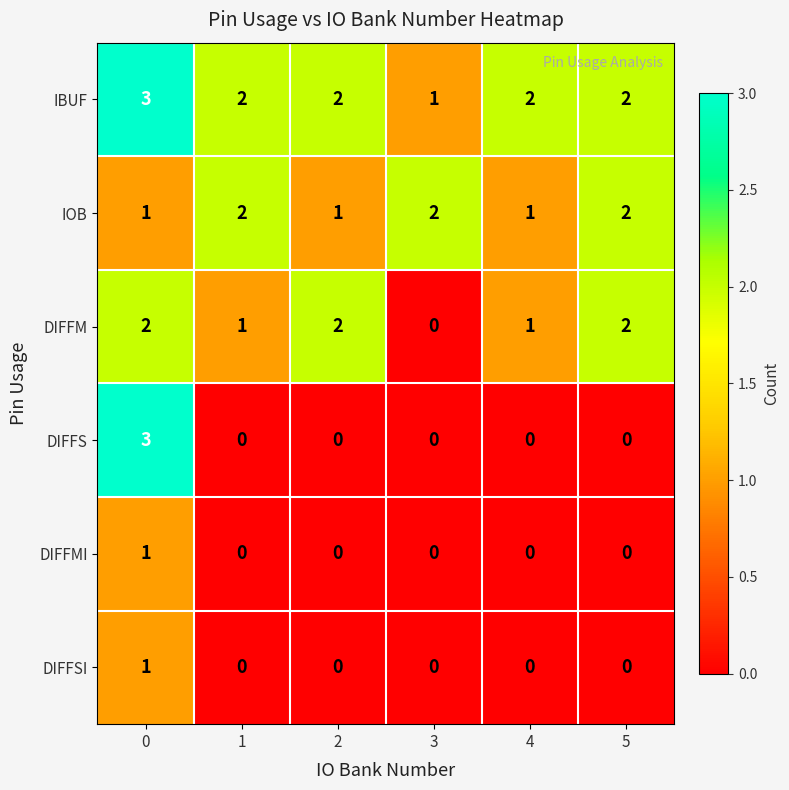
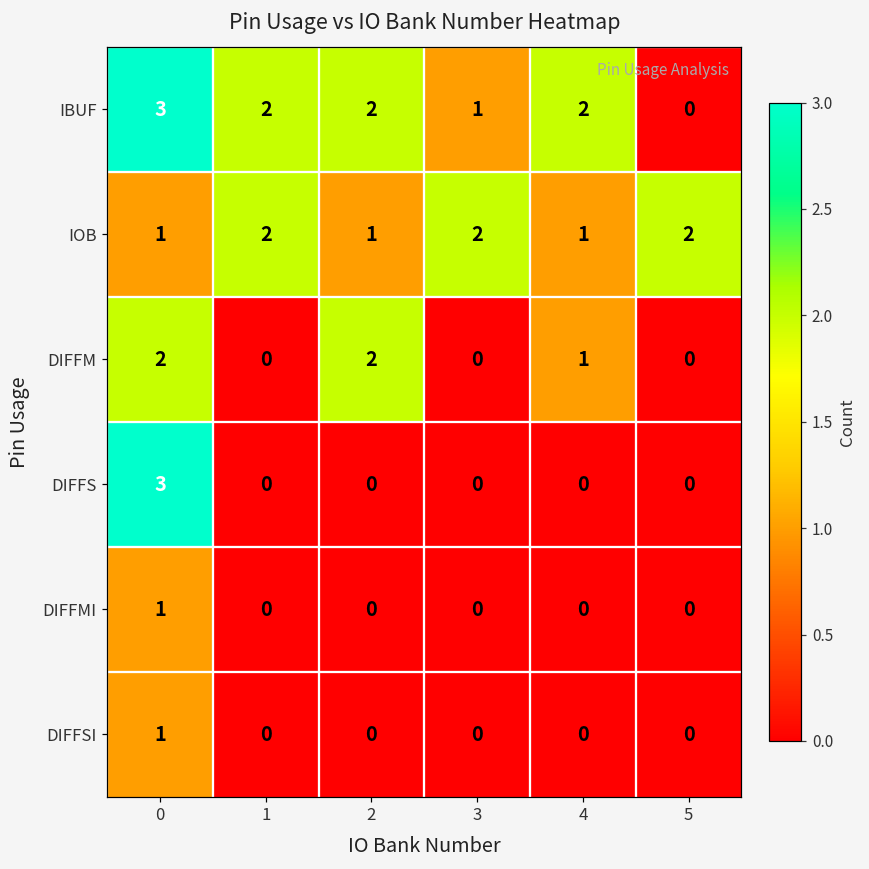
  {
    "IBUF": {
      "0": 3,
      "1": 2,
      "2": 2,
      "3": 1,
      "4": 2,
-     "5": 2
+     "5": 0
    },
    "IOB": {
      "0": 1,
      "1": 2,
      "2": 1,
      "3": 2,
      "4": 1,
      "5": 2
    },
    "DIFFM": {
      "0": 2,
-     "1": 1,
+     "1": 0,
      "2": 2,
      "3": 0,
      "4": 1,
-     "5": 2
+     "5": 0
    },
    "DIFFS": {
      "0": 3,
      "1": 0,
      "2": 0,
      "3": 0,
      "4": 0,
      "5": 0
    },
    "DIFFMI": {
      "0": 1,
      "1": 0,
      "2": 0,
      "3": 0,
      "4": 0,
      "5": 0
    },
    "DIFFSI": {
      "0": 1,
      "1": 0,
      "2": 0,
      "3": 0,
      "4": 0,
      "5": 0
    }
  }
